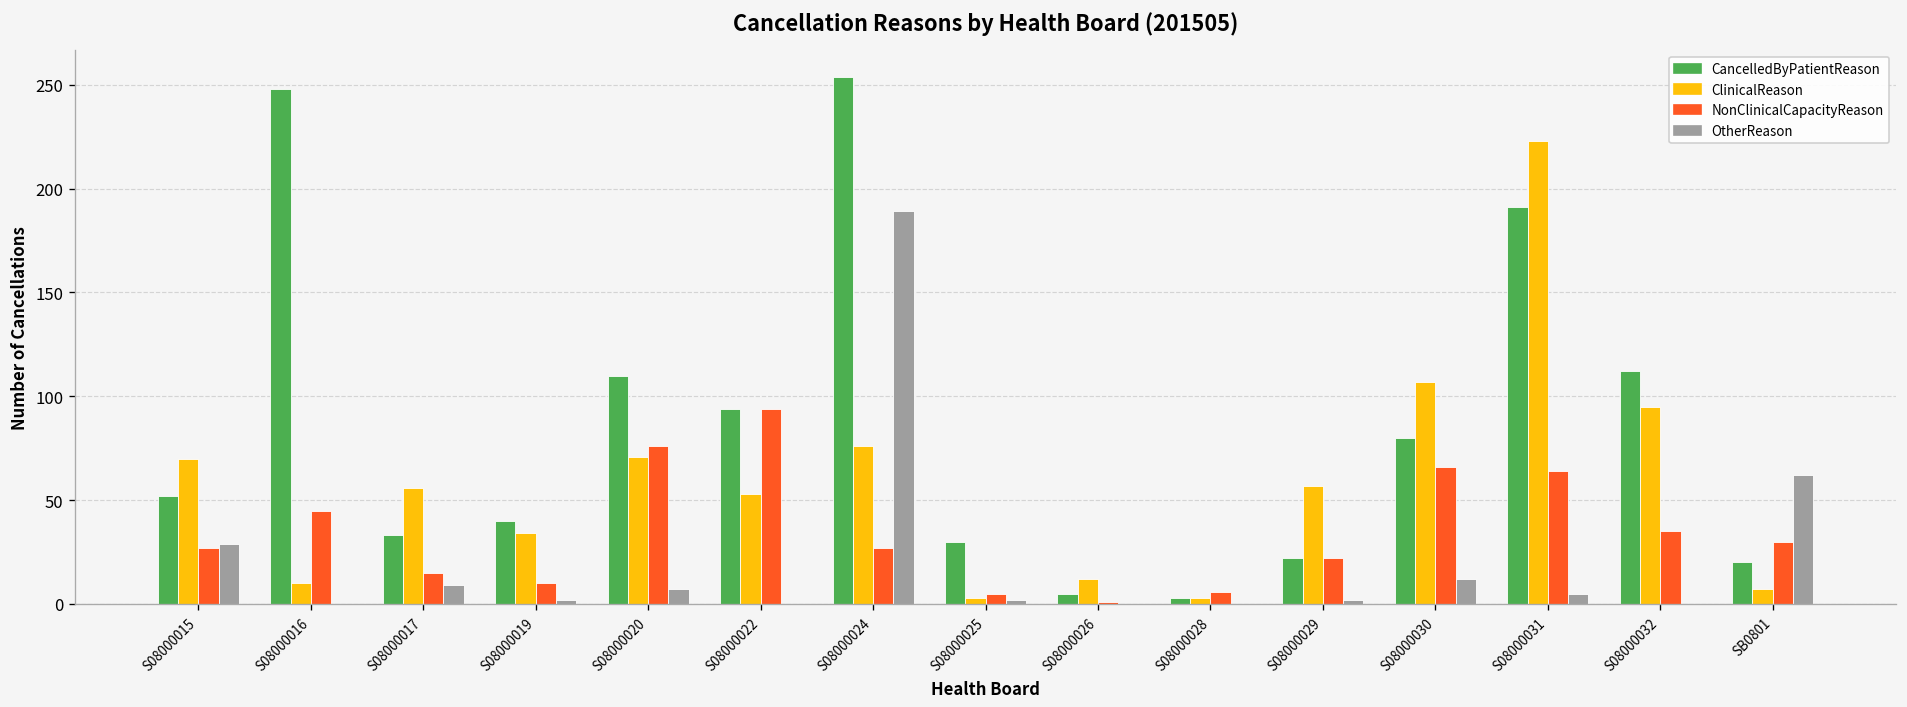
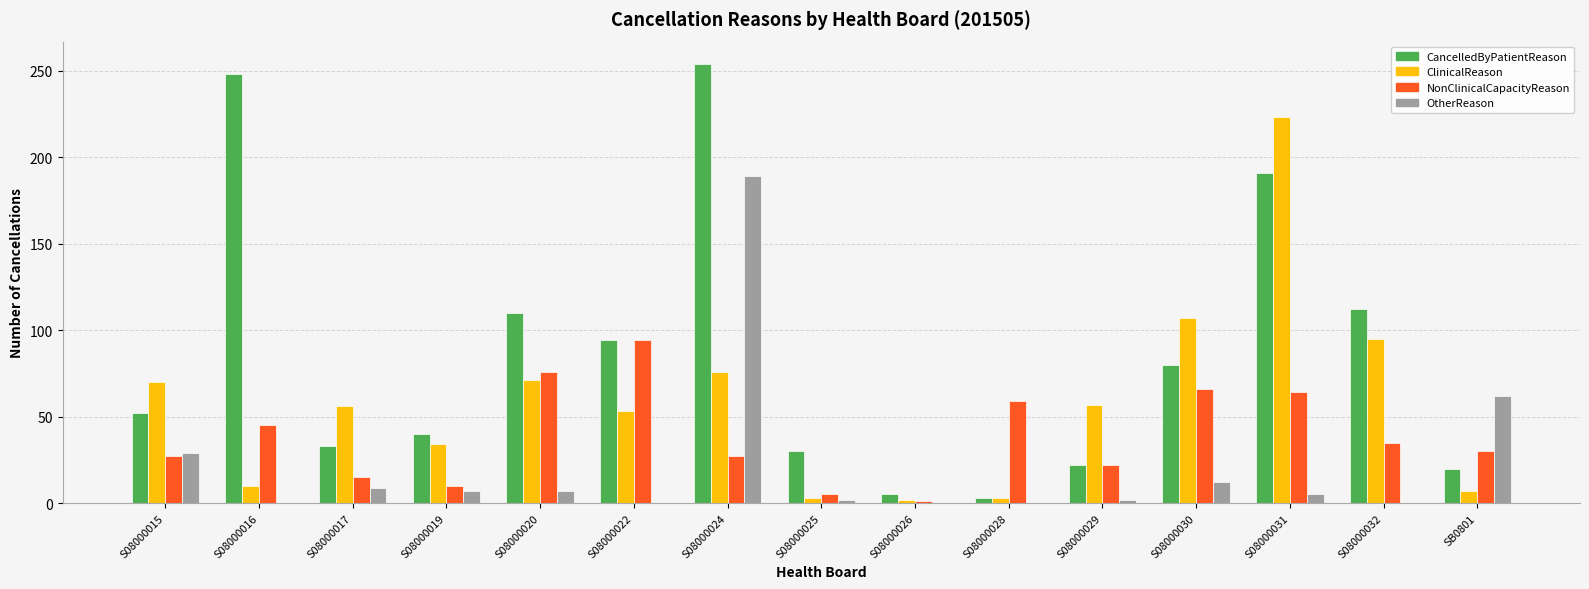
  {
    "CancelledByPatientReason": {
      "S08000015": 52,
      "S08000016": 248,
      "S08000017": 33,
      "S08000019": 40,
      "S08000020": 110,
      "S08000022": 94,
      "S08000024": 254,
      "S08000025": 30,
      "S08000026": 5,
      "S08000028": 3,
      "S08000029": 22,
      "S08000030": 80,
      "S08000031": 191,
      "S08000032": 112,
      "SB0801": 20
    },
    "ClinicalReason": {
      "S08000015": 70,
      "S08000016": 10,
      "S08000017": 56,
      "S08000019": 34,
      "S08000020": 71,
      "S08000022": 53,
      "S08000024": 76,
      "S08000025": 3,
-     "S08000026": 12,
+     "S08000026": 2,
      "S08000028": 3,
      "S08000029": 57,
      "S08000030": 107,
      "S08000031": 223,
      "S08000032": 95,
      "SB0801": 7
    },
    "NonClinicalCapacityReason": {
      "S08000015": 27,
      "S08000016": 45,
      "S08000017": 15,
      "S08000019": 10,
      "S08000020": 76,
      "S08000022": 94,
      "S08000024": 27,
      "S08000025": 5,
-     "S08000028": 6,
+     "S08000028": 59,
      "S08000029": 22,
      "S08000030": 66,
      "S08000031": 64,
      "S08000032": 35,
      "SB0801": 30
    },
    "OtherReason": {
      "S08000015": 29,
      "S08000016": 0,
      "S08000017": 9,
-     "S08000019": 2,
+     "S08000019": 7,
      "S08000020": 7,
      "S08000022": 0,
      "S08000024": 189,
      "S08000025": 2,
      "S08000026": 0,
      "S08000028": 0,
      "S08000029": 2,
      "S08000030": 12,
      "S08000031": 5,
      "S08000032": 0,
      "SB0801": 62
    }
  }
